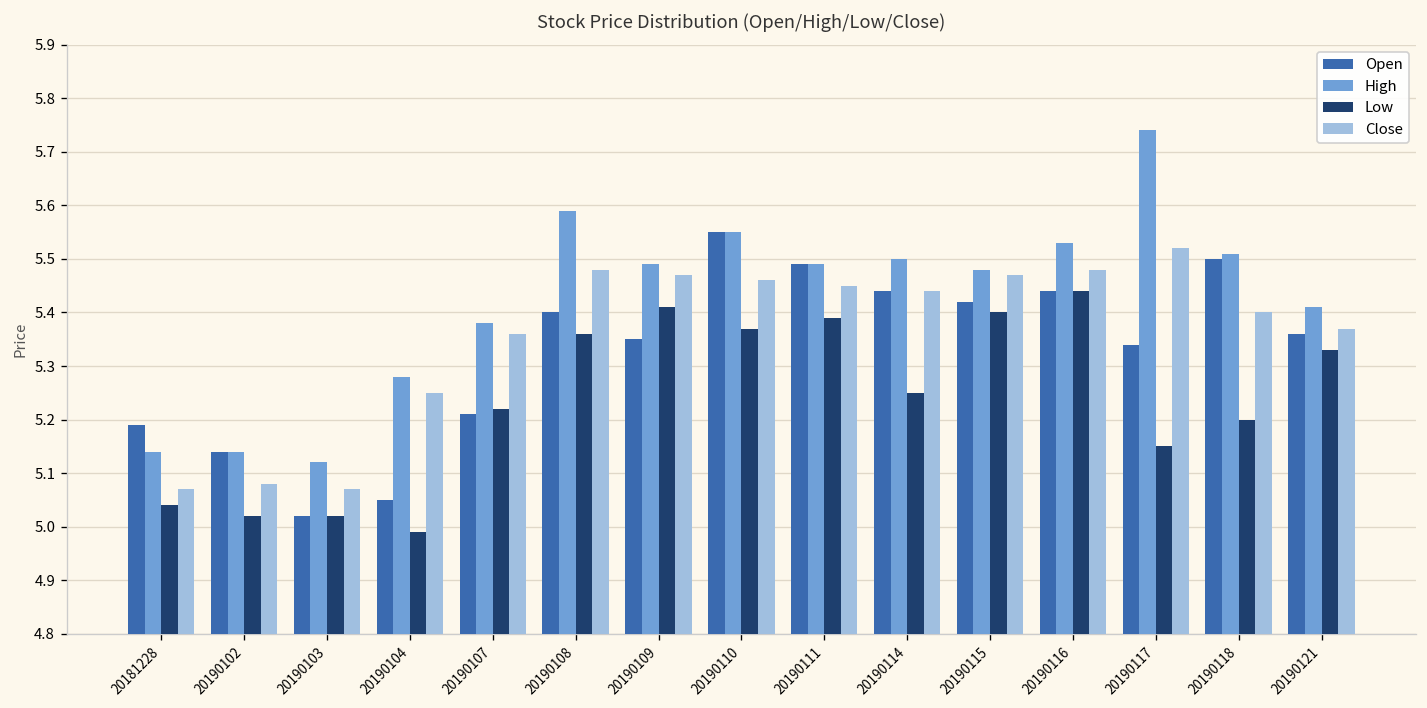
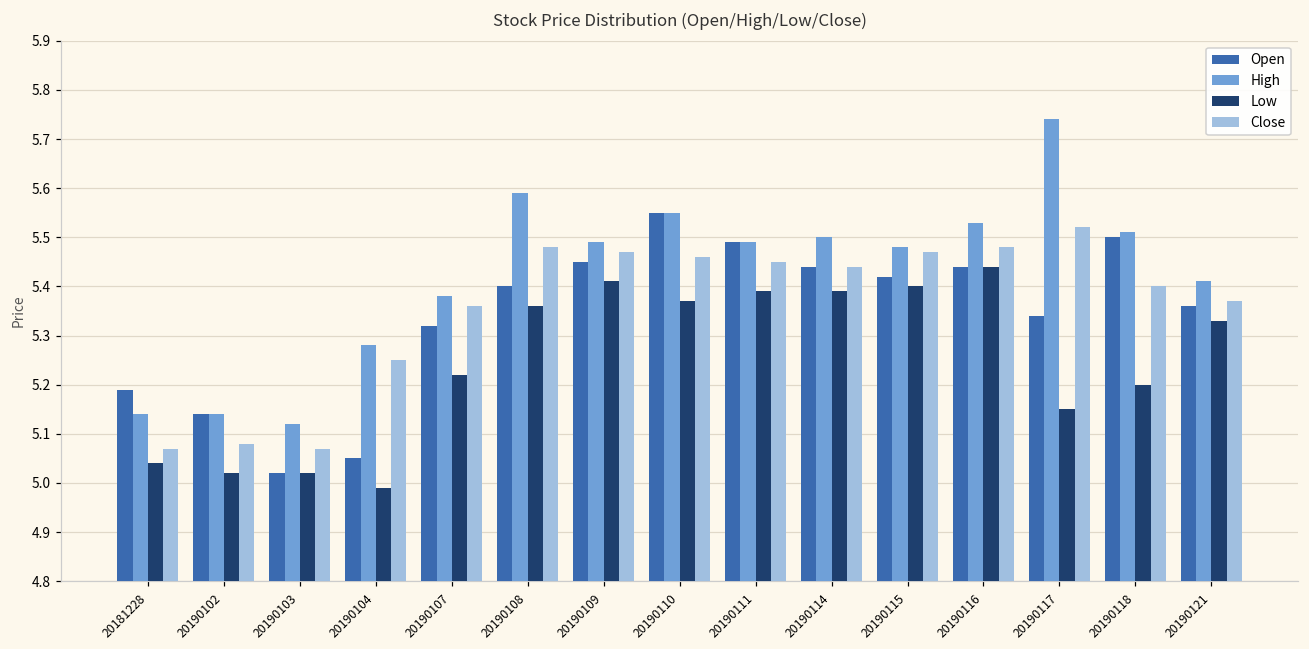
  {
    "Open": {
      "20181228": 5.19,
      "20190102": 5.14,
      "20190103": 5.02,
      "20190104": 5.05,
-     "20190107": 5.21,
+     "20190107": 5.32,
      "20190108": 5.40,
-     "20190109": 5.35,
+     "20190109": 5.45,
      "20190110": 5.55,
      "20190111": 5.49,
      "20190114": 5.44,
      "20190115": 5.42,
      "20190116": 5.44,
      "20190117": 5.34,
      "20190118": 5.50,
      "20190121": 5.36
    },
    "Low": {
      "20181228": 5.04,
      "20190102": 5.02,
      "20190103": 5.02,
      "20190104": 4.99,
      "20190107": 5.22,
      "20190108": 5.36,
      "20190109": 5.41,
      "20190110": 5.37,
      "20190111": 5.39,
-     "20190114": 5.25,
+     "20190114": 5.39,
      "20190115": 5.40,
      "20190116": 5.44,
      "20190117": 5.15,
      "20190118": 5.20,
      "20190121": 5.33
    }
  }
